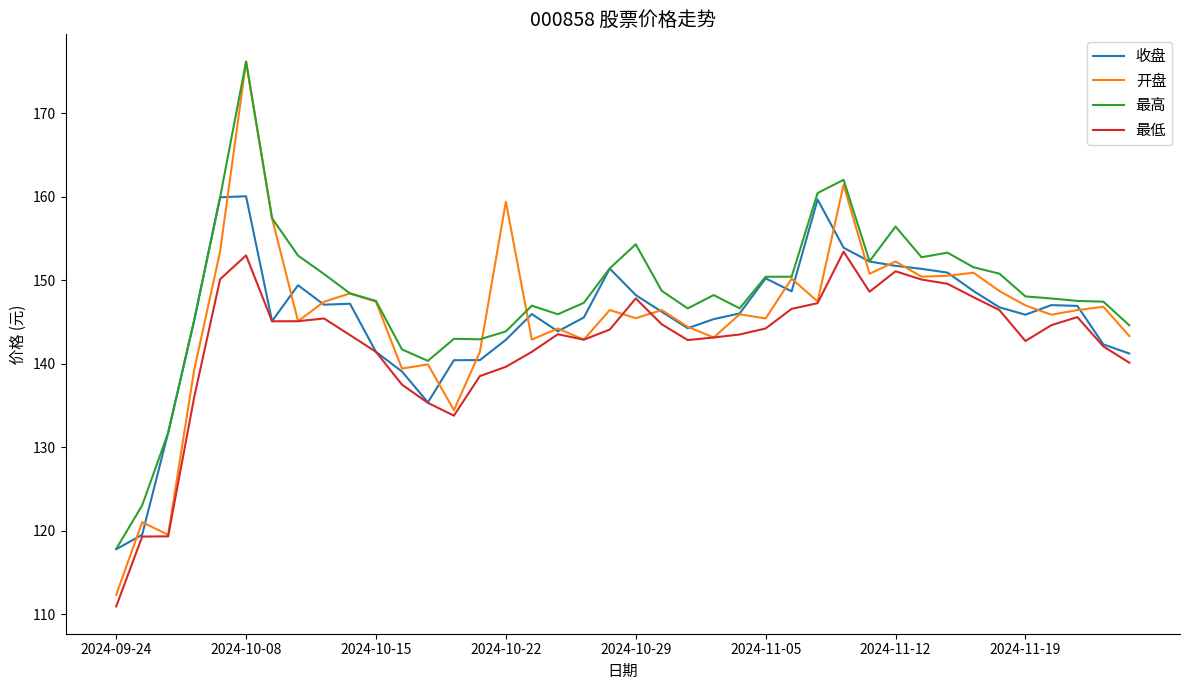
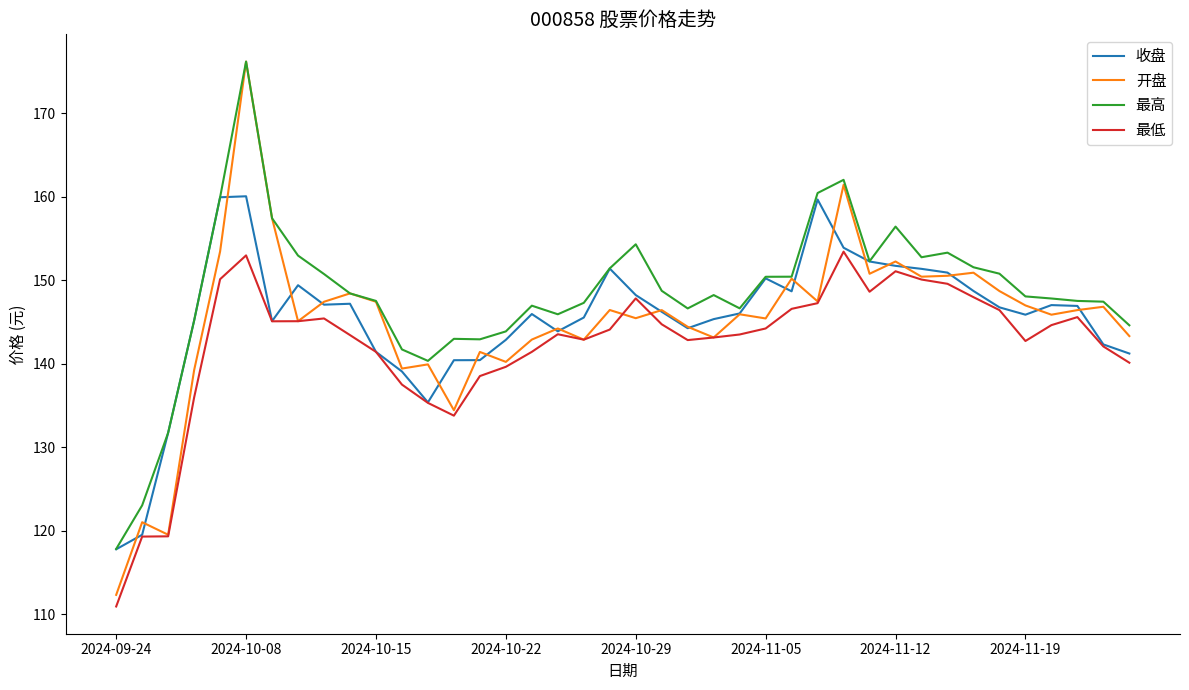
  {
    "收盘": {
      "2024-10-08": 160,
      "2024-10-22": 143,
      "2024-10-29": 148,
      "2024-11-12": 152,
      "2024-11-19": 146
    },
    "开盘": {
      "2024-09-24": 112,
-     "2024-10-22": 159,
+     "2024-10-22": 140,
      "2024-10-29": 145,
      "2024-11-05": 145,
      "2024-11-12": 152,
      "2024-11-19": 147
    },
    "最高": {
      "2024-10-22": 144,
      "2024-10-29": 154,
      "2024-11-12": 156,
      "2024-11-19": 148
    },
    "最低": {
      "2024-09-24": 111,
      "2024-10-08": 153,
      "2024-10-22": 140,
      "2024-10-29": 148,
      "2024-11-05": 144,
      "2024-11-12": 151,
      "2024-11-19": 143
    }
  }
